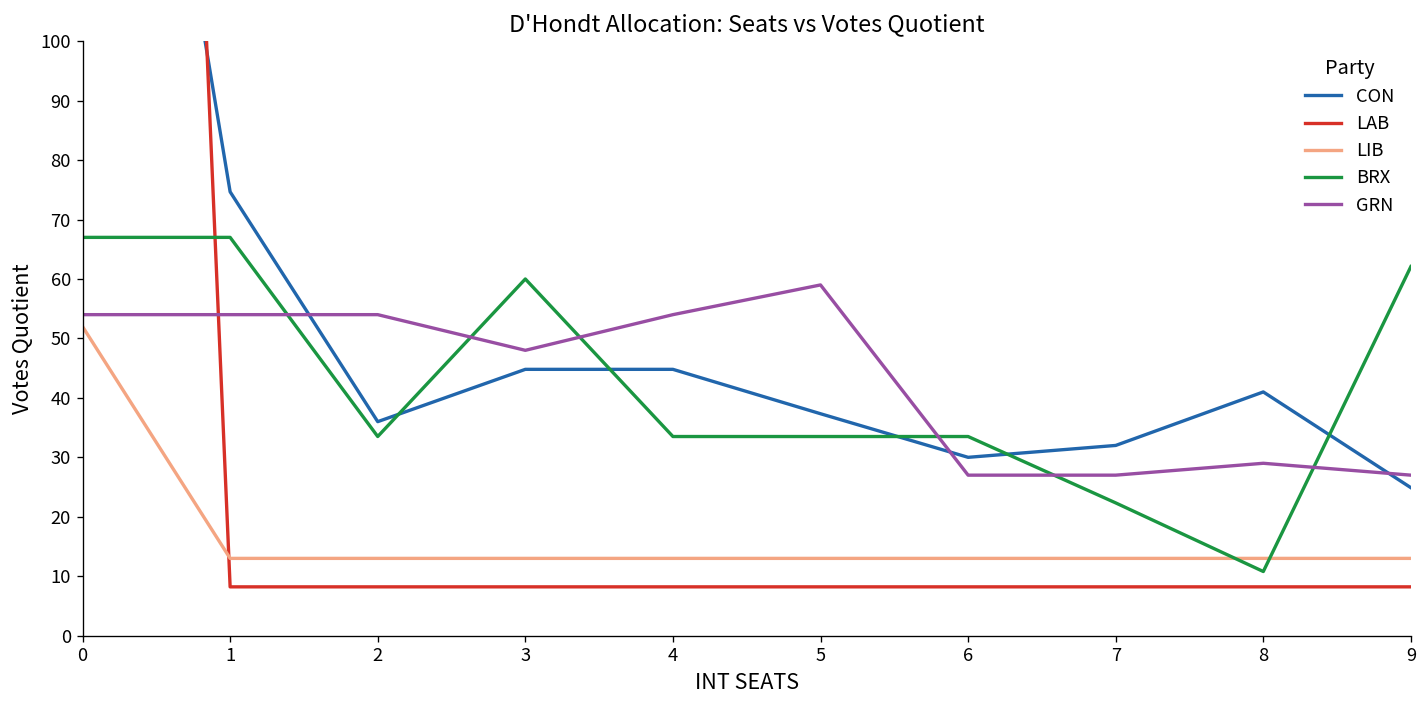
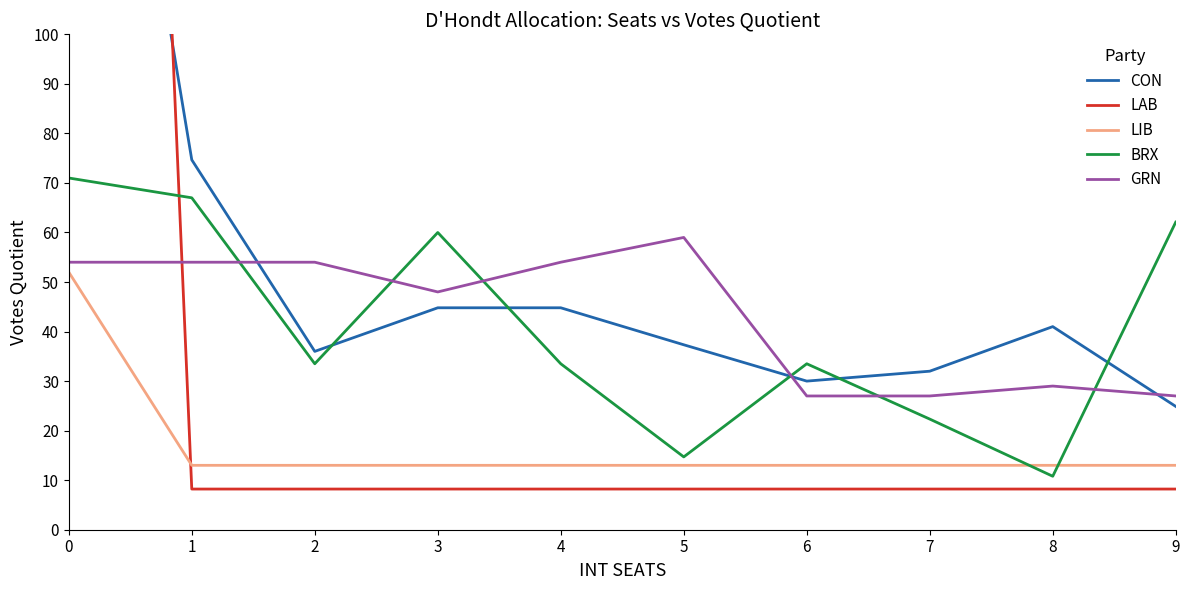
  {
    "CON": {
      "1": 75,
      "2": 36,
      "3": 45,
      "4": 45,
      "5": 37,
      "6": 30,
      "7": 32,
      "8": 41,
      "9": 25
    },
    "LAB": {
      "1": 8,
      "2": 8,
      "3": 8,
      "4": 8,
      "5": 8,
      "6": 8,
      "7": 8,
      "8": 8,
      "9": 8
    },
    "LIB": {
      "0": 52,
      "1": 13,
      "2": 13,
      "3": 13,
      "4": 13,
      "5": 13,
      "6": 13,
      "7": 13,
      "8": 13,
      "9": 13
    },
    "BRX": {
-     "0": 67,
+     "0": 71,
      "1": 67,
      "2": 34,
      "3": 60,
      "4": 34,
-     "5": 34,
+     "5": 15,
      "6": 34,
      "7": 22,
      "8": 11,
      "9": 62
    },
    "GRN": {
      "0": 54,
      "1": 54,
      "2": 54,
      "3": 48,
      "4": 54,
      "5": 59,
      "6": 27,
      "7": 27,
      "8": 29,
      "9": 27
    }
  }
